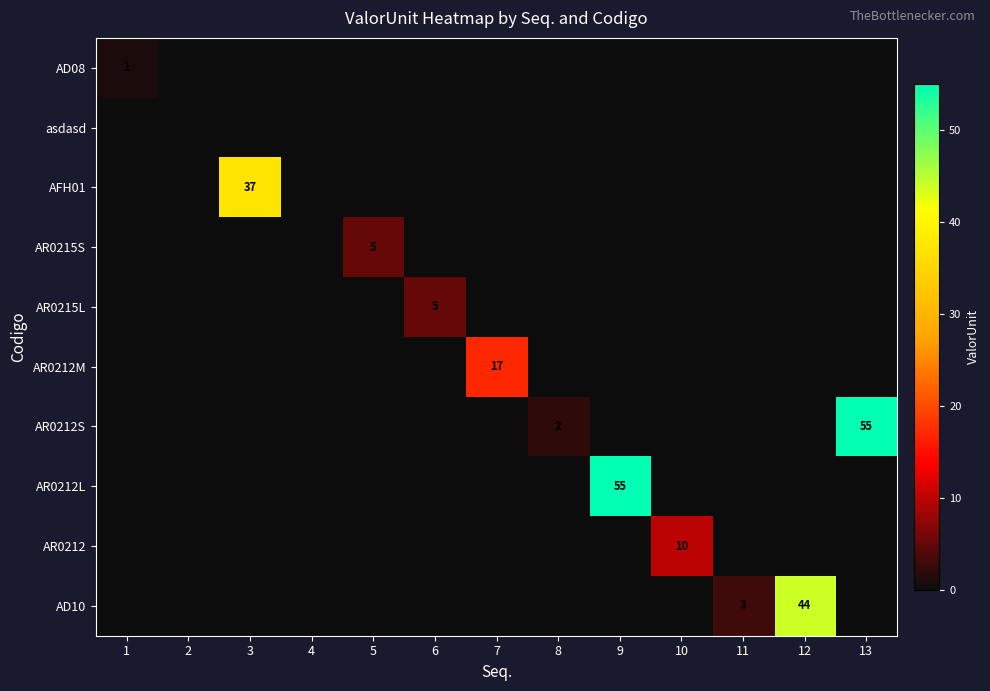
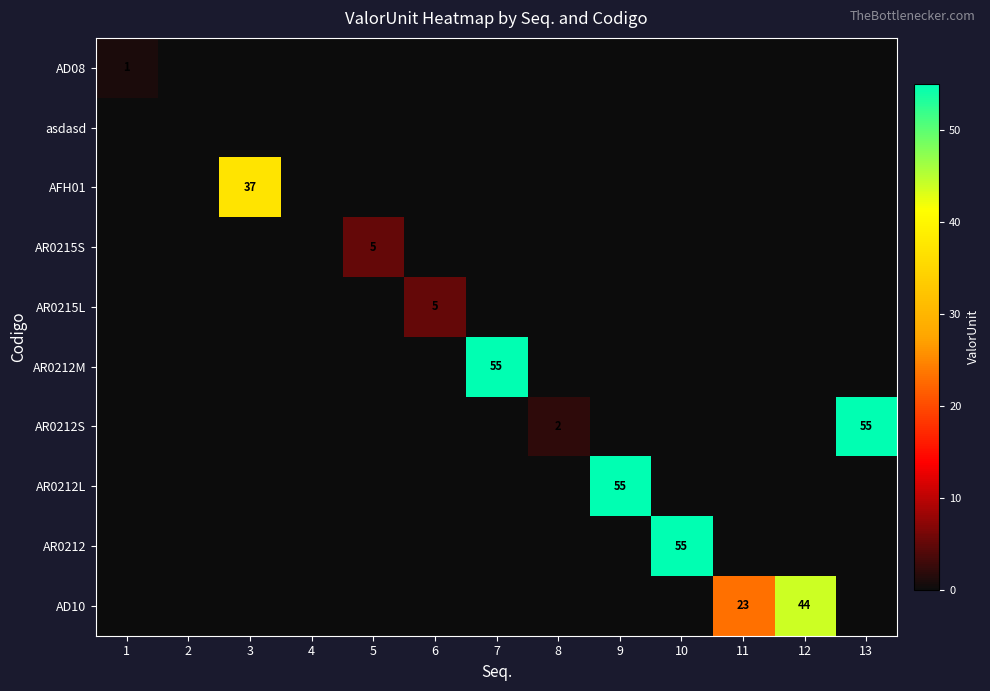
  {
    "AFH01": {
      "3": 37
    },
    "AR0215S": {
      "5": 5
    },
    "AR0215L": {
      "6": 5
    },
    "AR0212M": {
-     "7": 17
+     "7": 55
    },
    "AR0212S": {
      "13": 55
    },
    "AR0212L": {
      "9": 55
    },
    "AR0212": {
-     "10": 10
+     "10": 55
    },
    "AD10": {
-     "11": 3,
+     "11": 23,
      "12": 44
    }
  }
